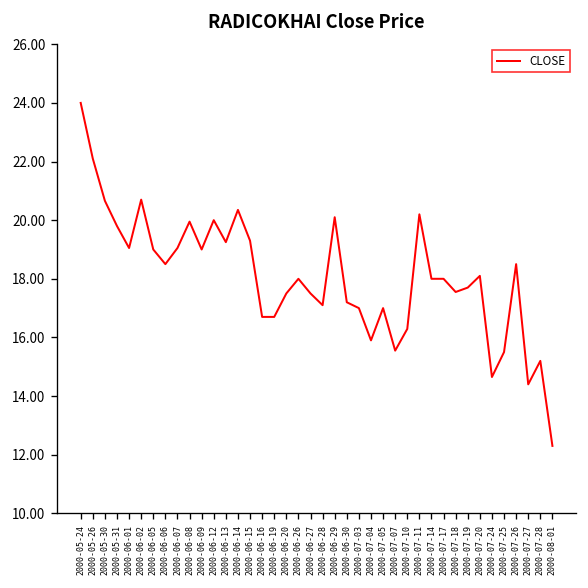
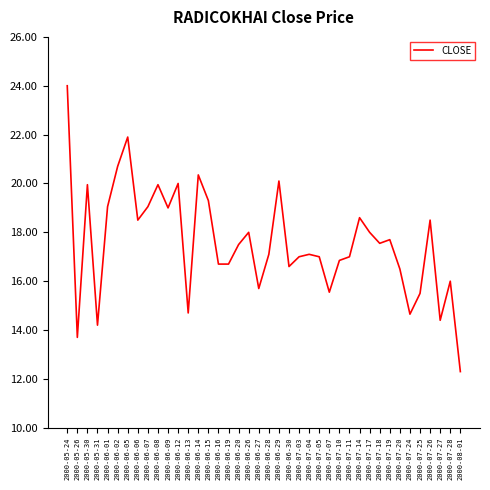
  {
    "2000-05-24": 24.0,
-   "2000-05-26": 22.1,
-   "2000-05-30": 20.7,
-   "2000-05-31": 19.8,
+   "2000-05-26": 13.7,
+   "2000-05-30": 20.0,
+   "2000-05-31": 14.2,
    "2000-06-01": 19.1,
    "2000-06-02": 20.7,
-   "2000-06-05": 19.0,
+   "2000-06-05": 21.9,
    "2000-06-06": 18.5,
    "2000-06-07": 19.1,
    "2000-06-08": 20.0,
    "2000-06-09": 19.0,
    "2000-06-12": 20.0,
-   "2000-06-13": 19.3,
+   "2000-06-13": 14.7,
    "2000-06-14": 20.4,
    "2000-06-15": 19.3,
    "2000-06-16": 16.7,
    "2000-06-19": 16.7,
    "2000-06-20": 17.5,
    "2000-06-26": 18.0,
-   "2000-06-27": 17.5,
+   "2000-06-27": 15.7,
    "2000-06-28": 17.1,
    "2000-06-29": 20.1,
-   "2000-06-30": 17.2,
+   "2000-06-30": 16.6,
    "2000-07-03": 17.0,
-   "2000-07-04": 15.9,
+   "2000-07-04": 17.1,
    "2000-07-05": 17.0,
    "2000-07-07": 15.6,
-   "2000-07-10": 16.3,
-   "2000-07-11": 20.2,
-   "2000-07-14": 18.0,
+   "2000-07-10": 16.9,
+   "2000-07-11": 17.0,
+   "2000-07-14": 18.6,
    "2000-07-17": 18.0,
    "2000-07-18": 17.6,
    "2000-07-19": 17.7,
-   "2000-07-20": 18.1,
+   "2000-07-20": 16.5,
    "2000-07-24": 14.7,
    "2000-07-25": 15.5,
    "2000-07-26": 18.5,
    "2000-07-27": 14.4,
-   "2000-07-28": 15.2,
+   "2000-07-28": 16.0,
    "2000-08-01": 12.3
  }
